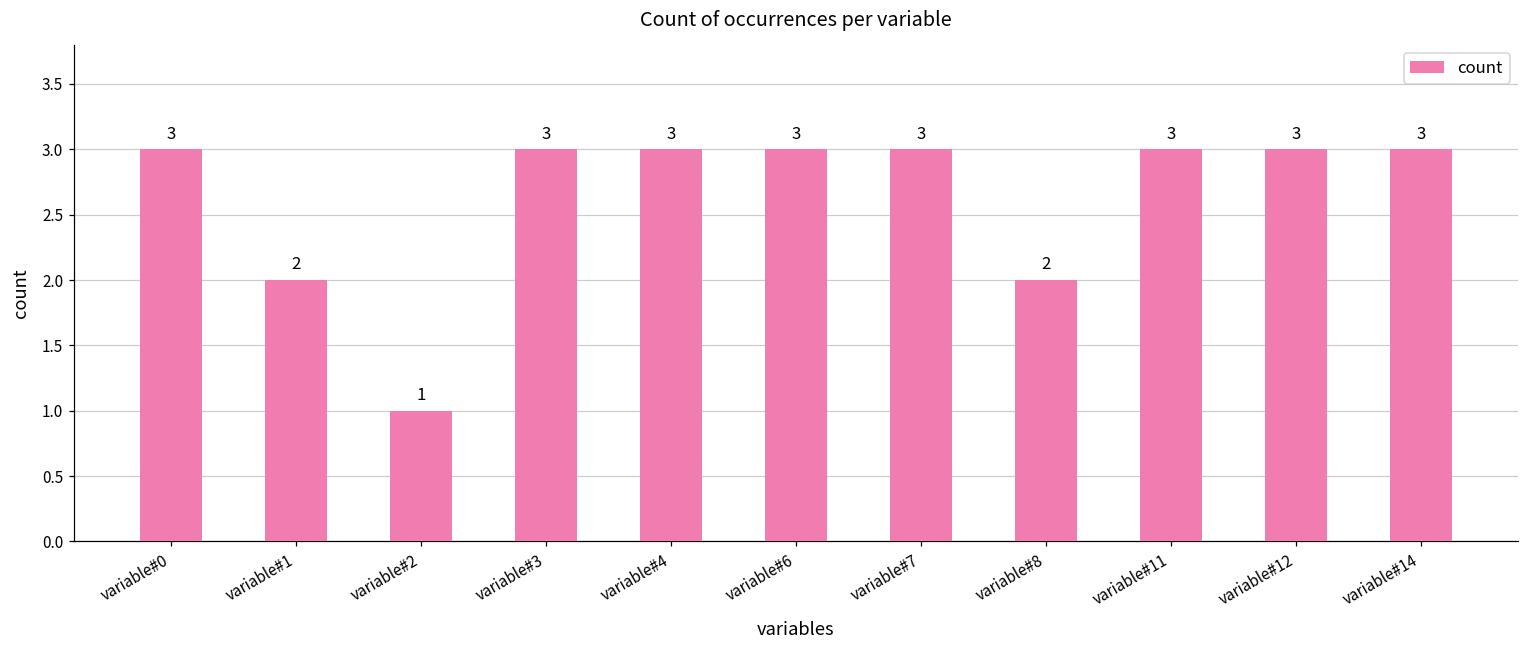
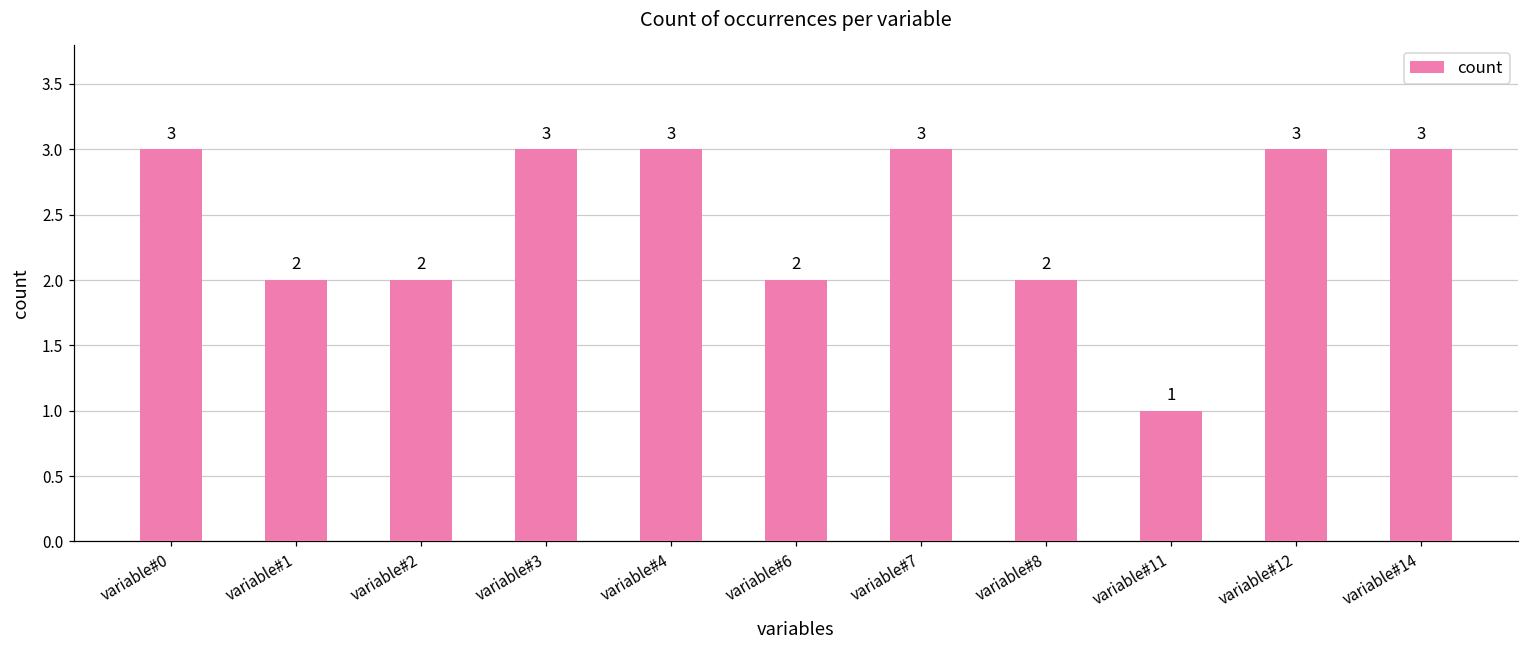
  {
    "variable#0": 3,
    "variable#1": 2,
-   "variable#2": 1,
+   "variable#2": 2,
    "variable#3": 3,
    "variable#4": 3,
-   "variable#6": 3,
+   "variable#6": 2,
    "variable#7": 3,
    "variable#8": 2,
-   "variable#11": 3,
+   "variable#11": 1,
    "variable#12": 3,
    "variable#14": 3
  }
